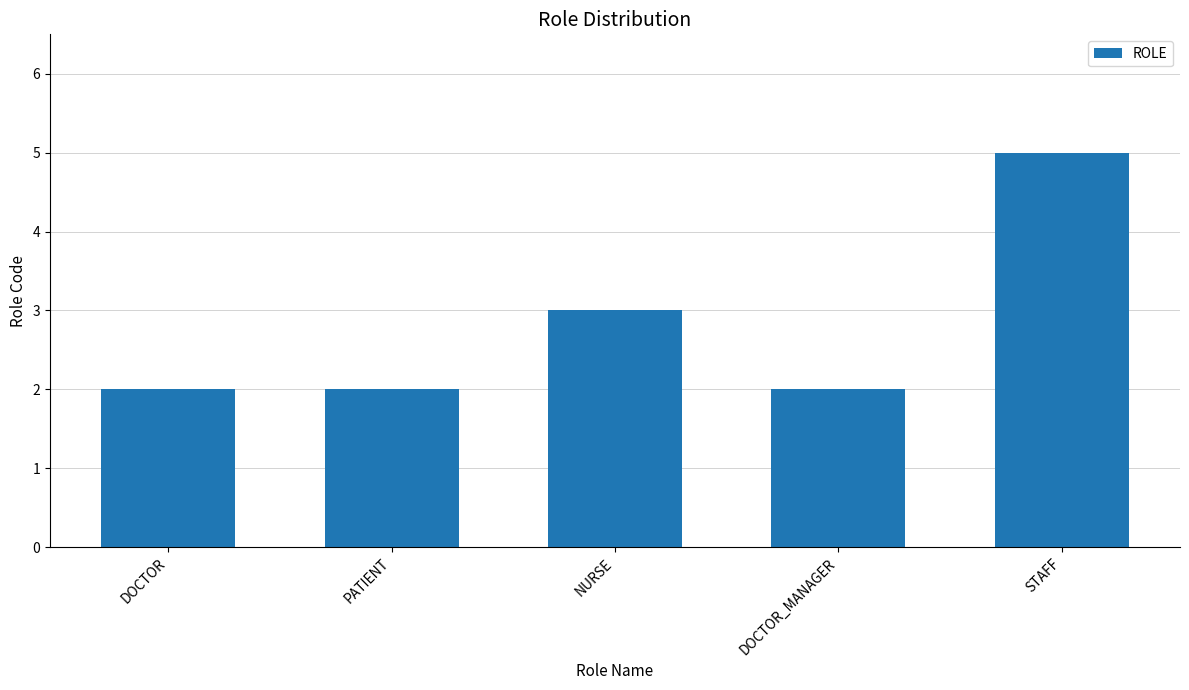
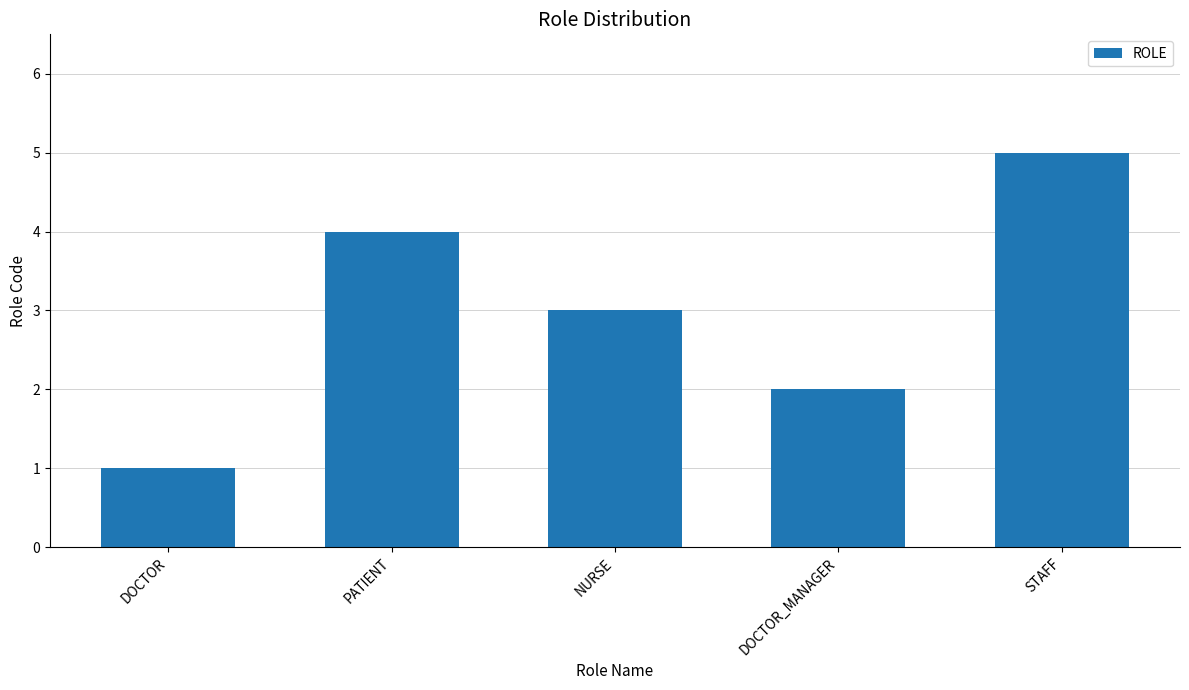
  {
-   "DOCTOR": 2,
-   "PATIENT": 2,
+   "DOCTOR": 1,
+   "PATIENT": 4,
    "NURSE": 3,
    "DOCTOR_MANAGER": 2,
    "STAFF": 5
  }
